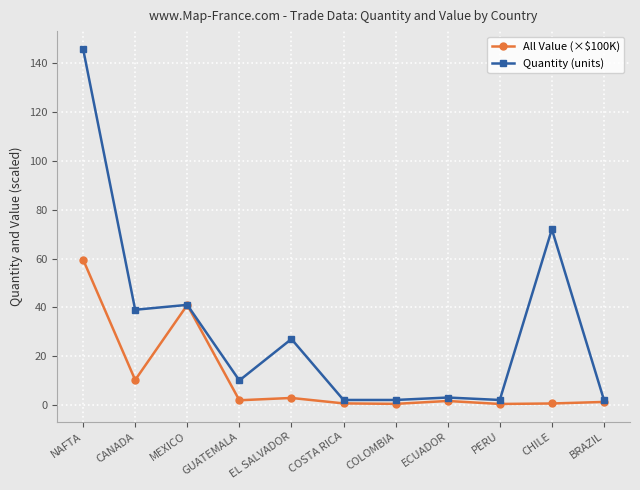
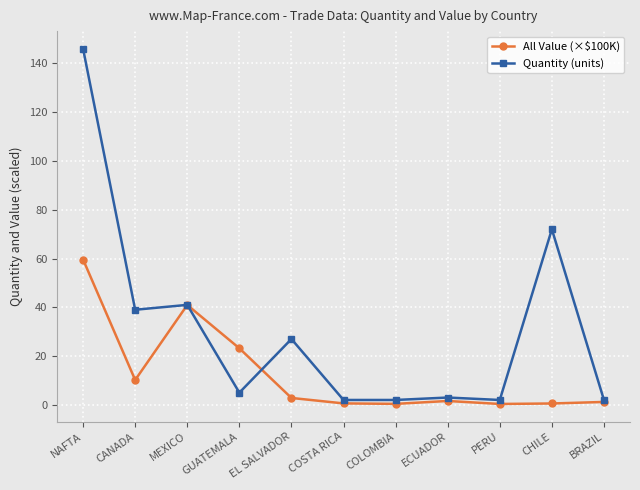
  {
    "All Value (×$100K)": {
      "NAFTA": 60,
      "CANADA": 10,
-     "GUATEMALA": 2,
+     "GUATEMALA": 23,
      "EL SALVADOR": 3,
      "COSTA RICA": 1,
      "COLOMBIA": 0,
      "ECUADOR": 2,
      "PERU": 0,
      "CHILE": 1
    },
    "Quantity (units)": {
      "NAFTA": 146,
      "CANADA": 39,
-     "GUATEMALA": 10,
+     "GUATEMALA": 5,
      "EL SALVADOR": 27,
      "COSTA RICA": 2,
      "COLOMBIA": 2,
      "ECUADOR": 3,
      "PERU": 2,
      "CHILE": 72
    }
  }
